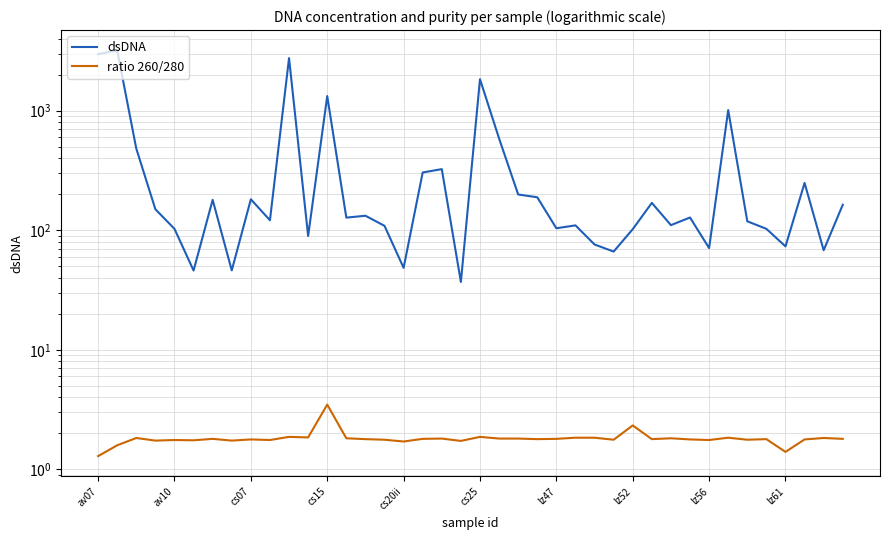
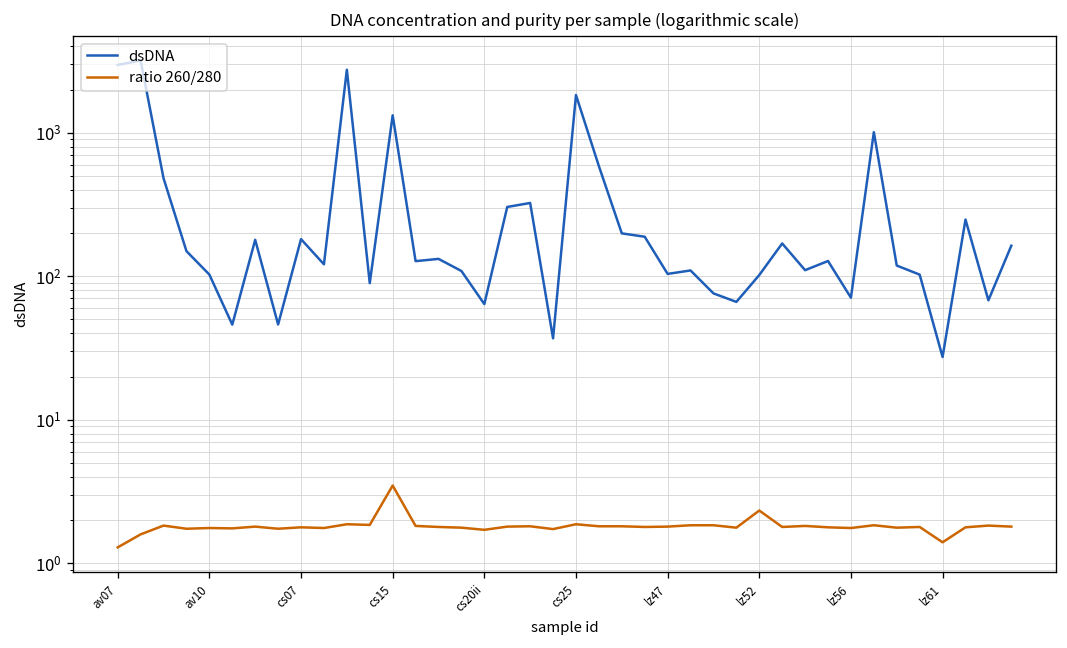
  {
    "dsDNA": {
      "av10": 100,
      "cs07": 180,
-     "cs20ii": 48,
+     "cs20ii": 60,
      "lz47": 100,
      "lz52": 100,
      "lz56": 70,
-     "lz61": 70
+     "lz61": 27
    },
    "ratio 260/280": {
      "av10": 1.8,
      "cs07": 1.8,
      "cs20ii": 1.7,
      "lz47": 1.8,
      "lz52": 2.3,
      "lz56": 1.8,
      "lz61": 1.4
    }
  }
